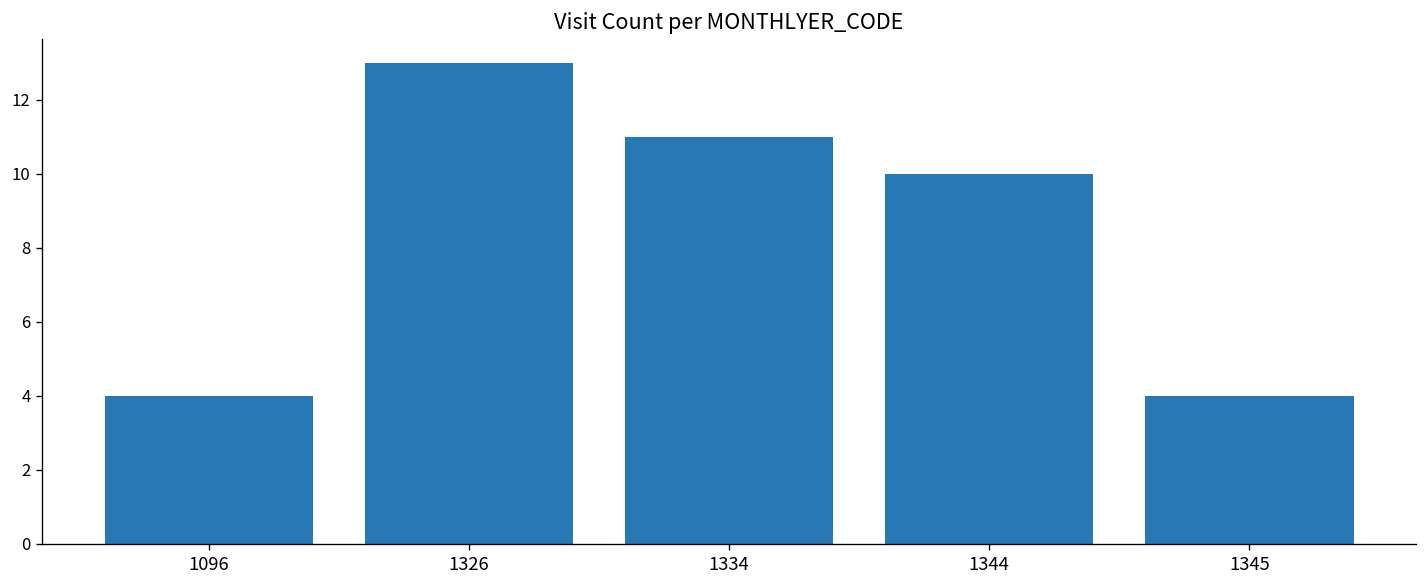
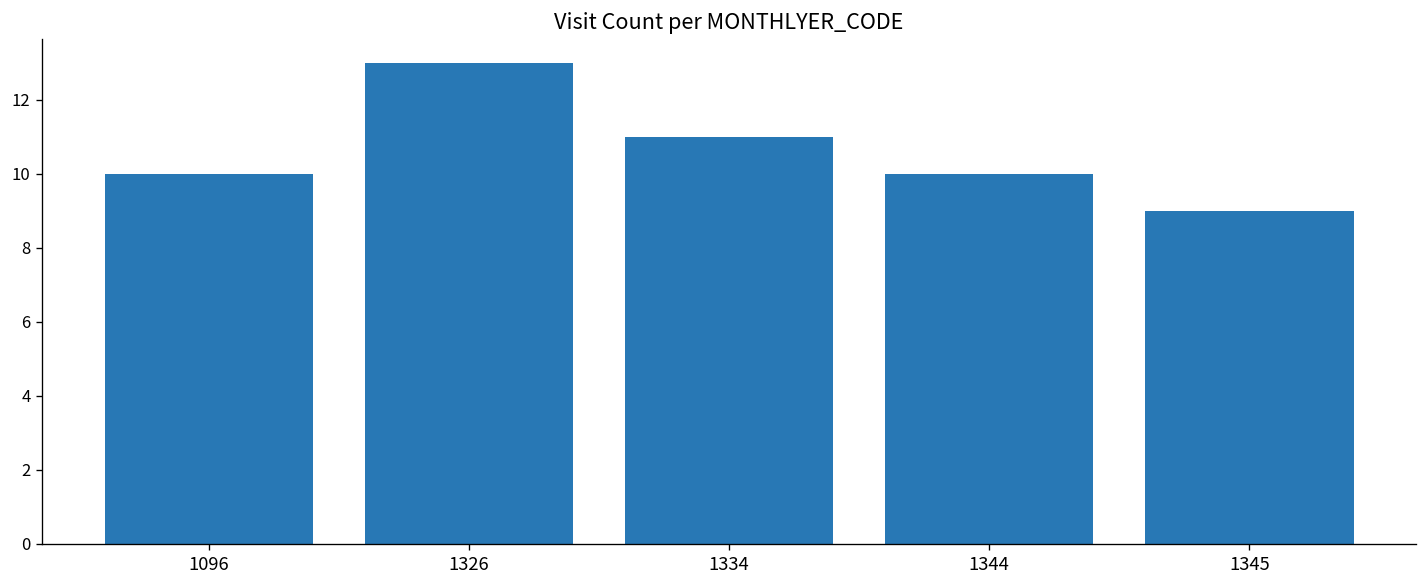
  {
-   "1096": 4,
+   "1096": 10,
    "1326": 13,
    "1334": 11,
    "1344": 10,
-   "1345": 4
+   "1345": 9
  }
